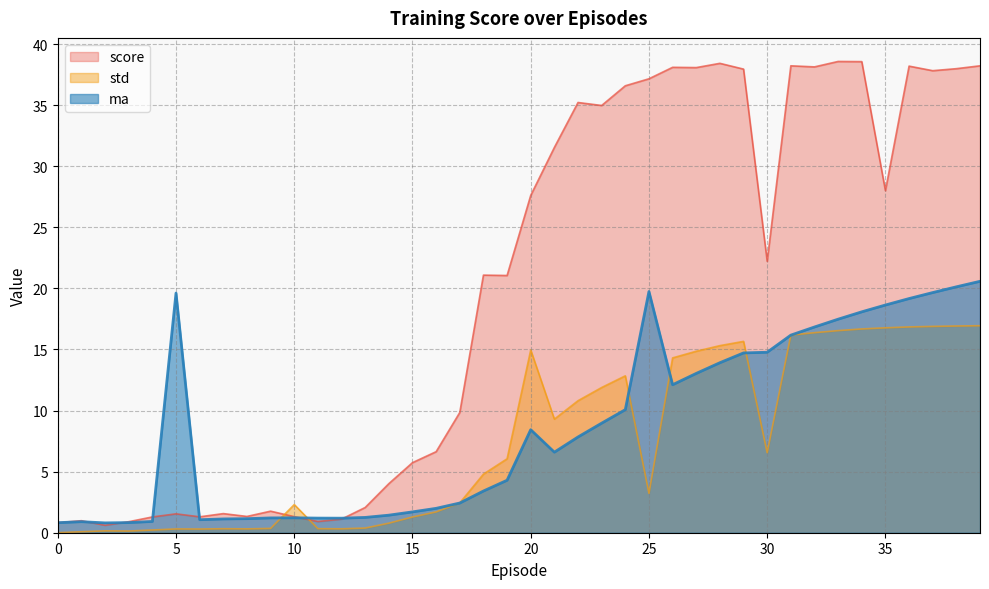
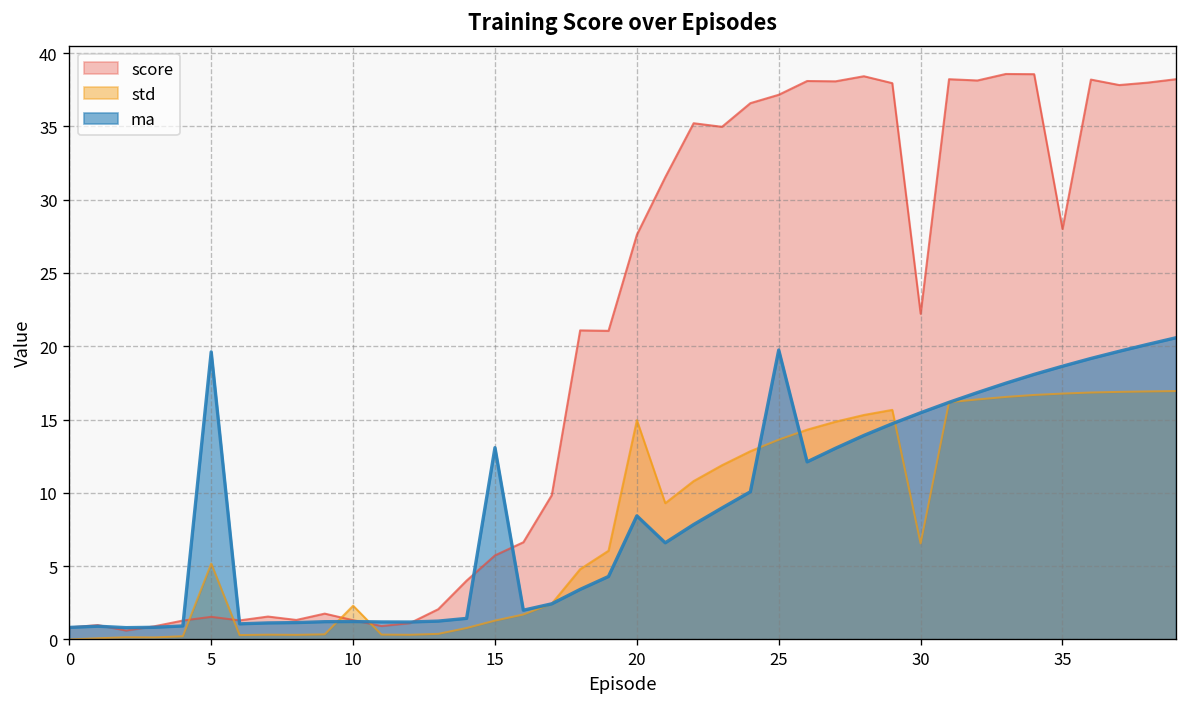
  {
    "score": {
      "5": 1.5,
      "15": 5.7,
      "20": 27.6,
      "25": 37.2,
      "30": 22.2,
      "35": 28.0
    },
    "std": {
      "0": 0.0,
-     "5": 0.3,
+     "5": 5.2,
      "10": 2.3,
      "15": 1.3,
      "20": 15.0,
-     "25": 3.2,
+     "25": 13.6,
      "30": 6.6,
      "35": 16.8
    },
    "ma": {
      "5": 19.6,
-     "15": 1.7,
+     "15": 13.1,
      "20": 8.4,
      "25": 19.7,
-     "30": 14.8,
+     "30": 15.5,
      "35": 18.6
    }
  }
